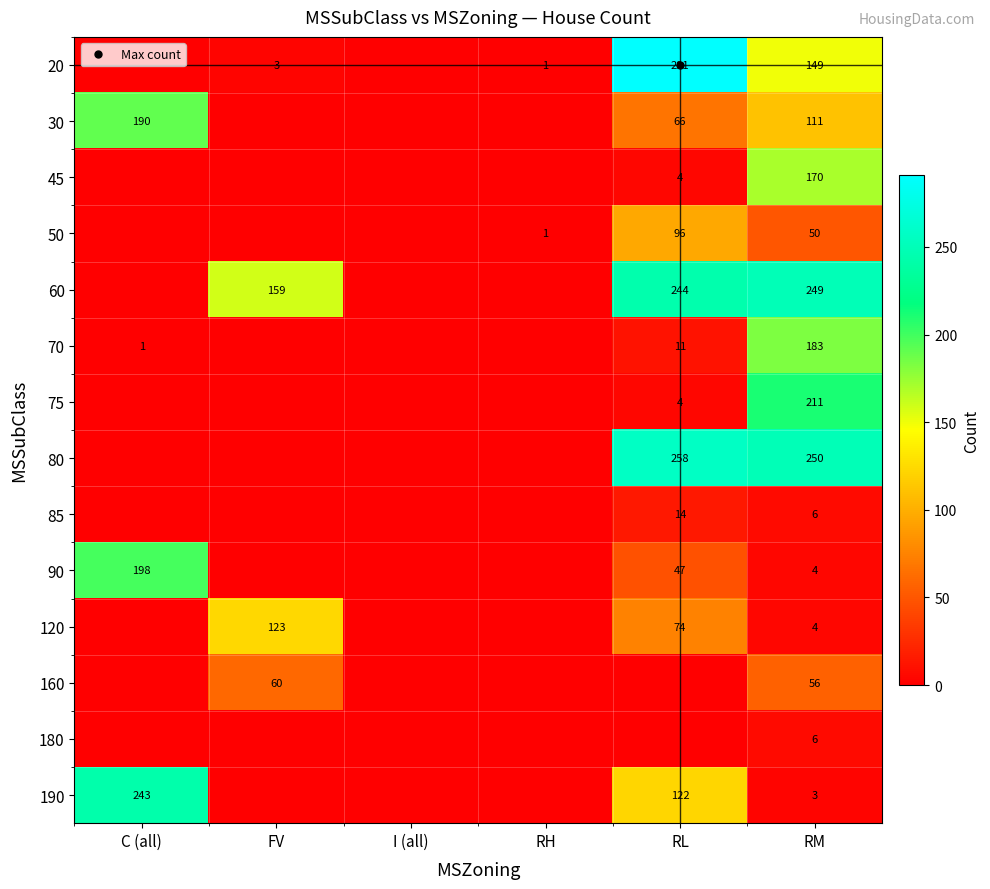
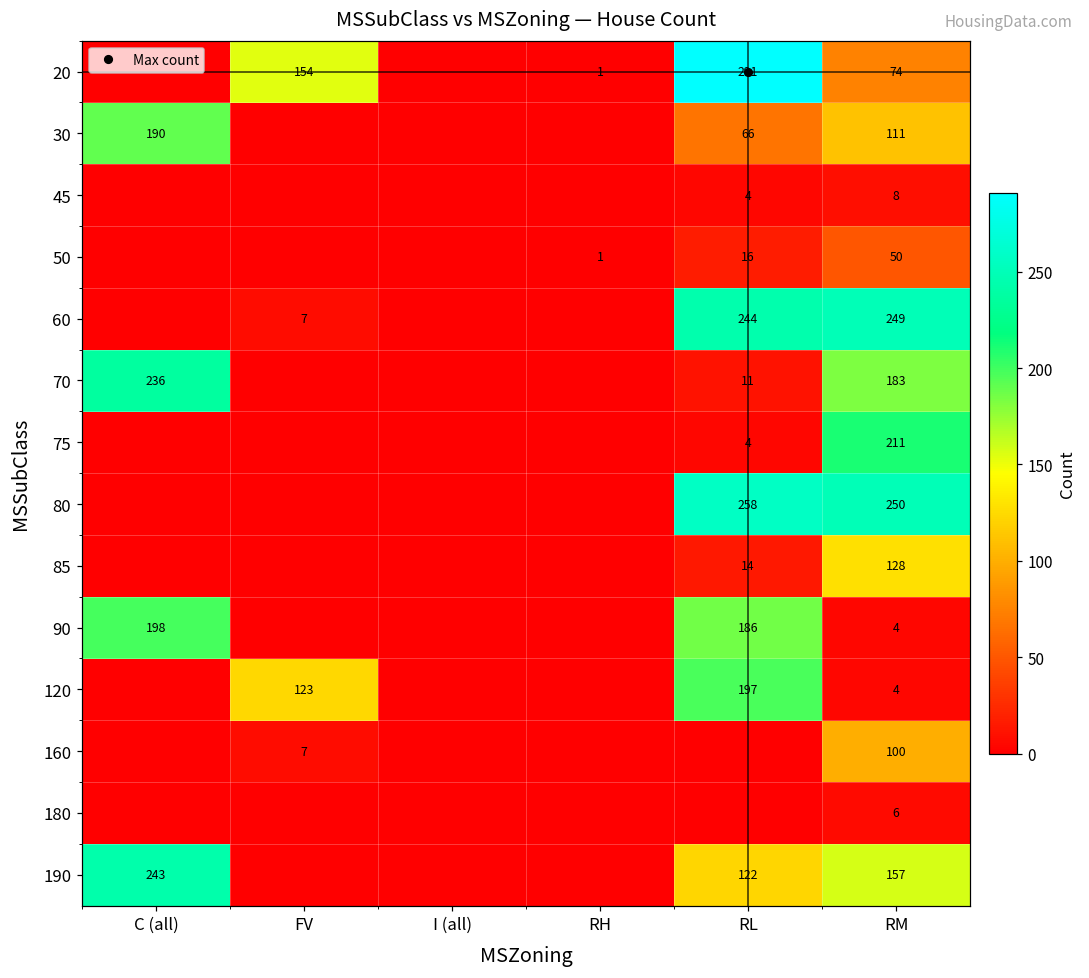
  {
    "20": {
-     "FV": 3,
+     "FV": 154,
      "RH": 1,
-     "RM": 149
+     "RM": 74
    },
    "30": {
      "C (all)": 190,
      "RL": 66,
      "RM": 111
    },
    "45": {
      "RL": 4,
-     "RM": 170
+     "RM": 8
    },
    "50": {
      "RH": 1,
-     "RL": 96,
+     "RL": 16,
      "RM": 50
    },
    "60": {
-     "FV": 159,
+     "FV": 7,
      "RL": 244,
      "RM": 249
    },
    "70": {
-     "C (all)": 1,
+     "C (all)": 236,
      "RL": 11,
      "RM": 183
    },
    "75": {
      "RL": 4,
      "RM": 211
    },
    "80": {
      "RL": 258,
      "RM": 250
    },
    "85": {
      "RL": 14,
-     "RM": 6
+     "RM": 128
    },
    "90": {
      "C (all)": 198,
-     "RL": 47,
+     "RL": 186,
      "RM": 4
    },
    "120": {
      "FV": 123,
-     "RL": 74,
+     "RL": 197,
      "RM": 4
    },
    "160": {
-     "FV": 60,
-     "RM": 56
+     "FV": 7,
+     "RM": 100
    },
    "180": {
      "RM": 6
    },
    "190": {
      "C (all)": 243,
      "RL": 122,
-     "RM": 3
+     "RM": 157
    }
  }
